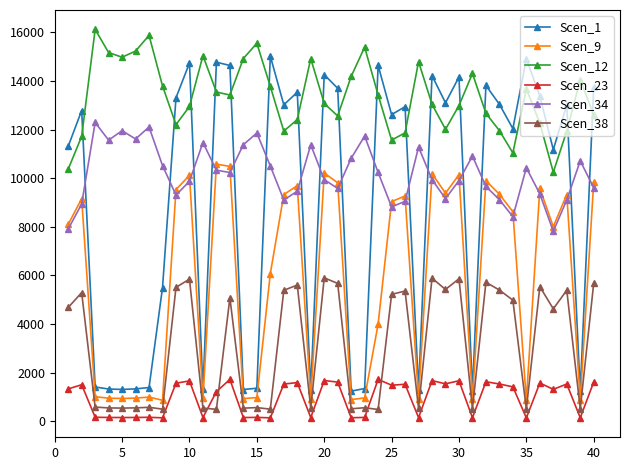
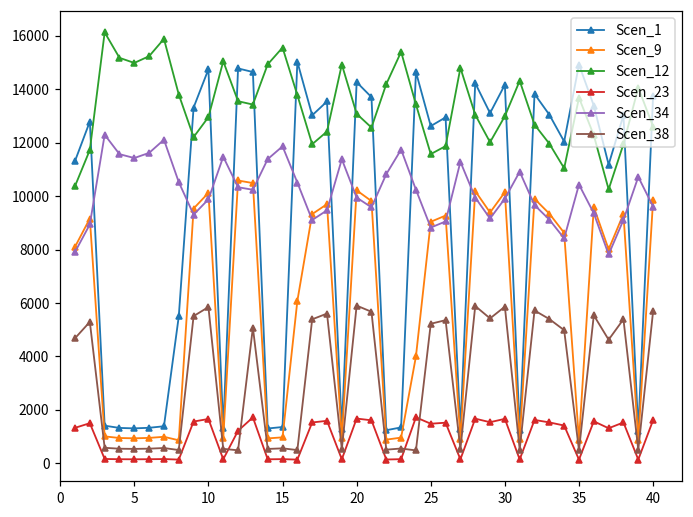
  {
    "Scen_1": {
      "5": 1300,
      "10": 14700,
      "15": 1400,
      "20": 14300,
      "25": 12600,
      "30": 14200
    },
    "Scen_9": {
      "5": 900,
      "10": 10100,
      "15": 1000,
      "20": 10200,
      "25": 9000,
      "30": 10100,
      "35": 900,
      "40": 9800
    },
    "Scen_12": {
      "5": 15000,
      "10": 13000,
      "15": 15600,
      "20": 13100,
      "25": 11600,
      "30": 13000
    },
    "Scen_23": {
      "5": 200,
      "10": 1700,
      "15": 200,
      "20": 1700,
      "25": 1500,
      "30": 1700,
      "35": 100,
      "40": 1600
    },
    "Scen_34": {
-     "5": 12000,
+     "5": 11400,
      "10": 9900,
      "15": 11900,
      "20": 9900,
      "25": 8800,
      "30": 9900,
      "35": 10400,
      "40": 9600
    },
    "Scen_38": {
      "5": 500,
      "10": 5800,
      "15": 600,
      "20": 5900,
      "25": 5200,
      "30": 5900,
      "35": 500,
      "40": 5700
    }
  }
